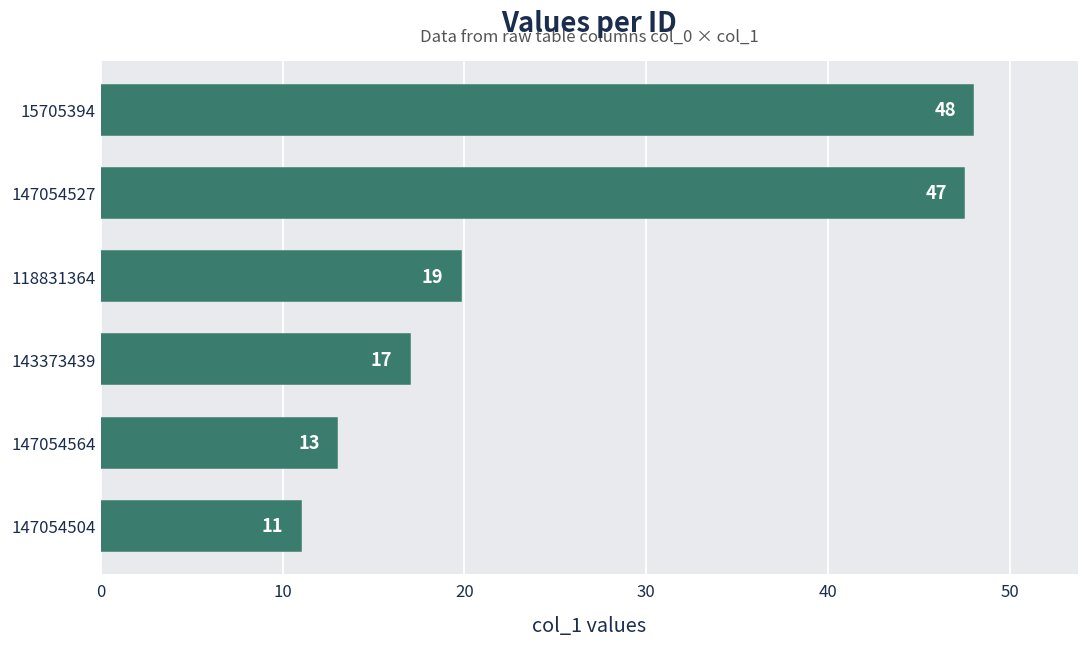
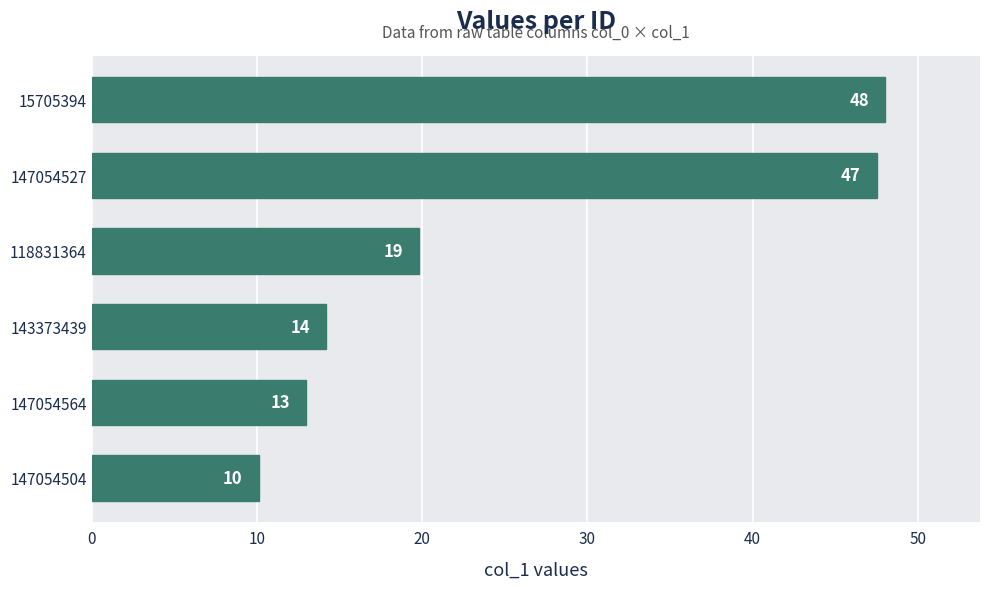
  {
    "15705394": 48,
    "147054527": 47,
-   "143373439": 17,
+   "143373439": 14,
    "147054564": 13,
-   "147054504": 11
+   "147054504": 10
  }
